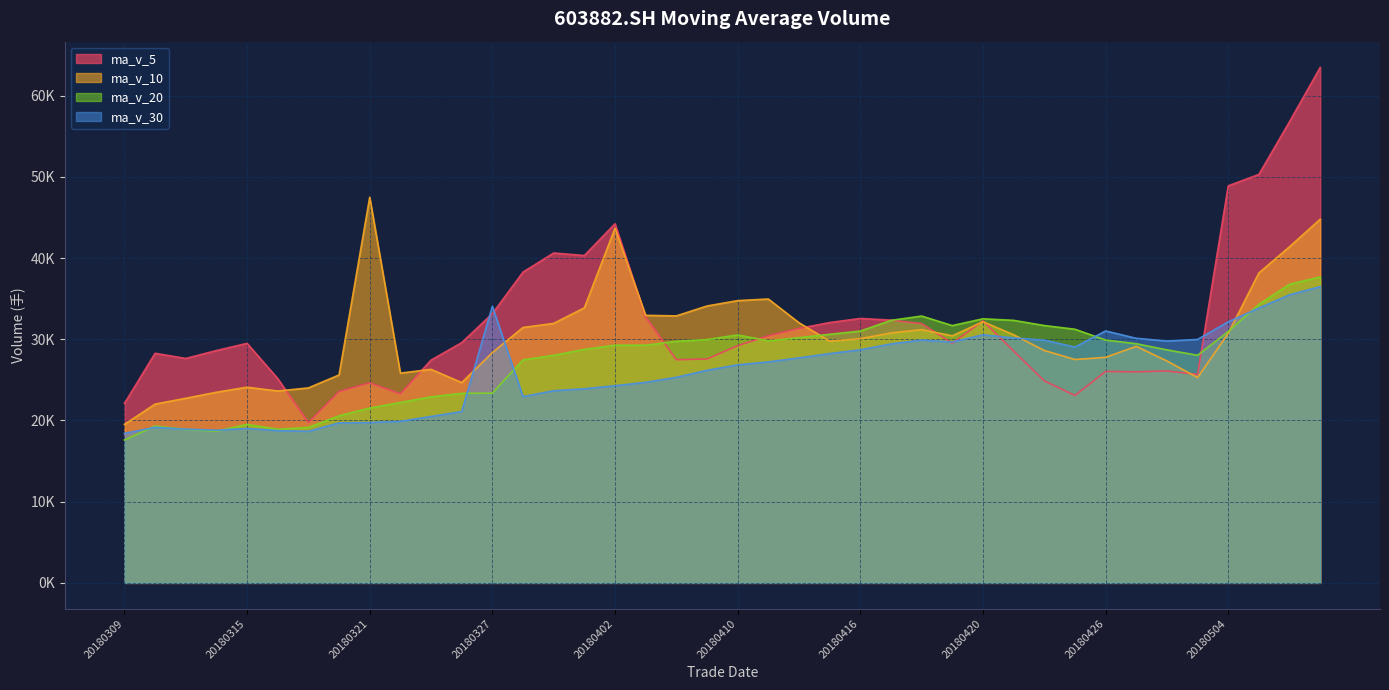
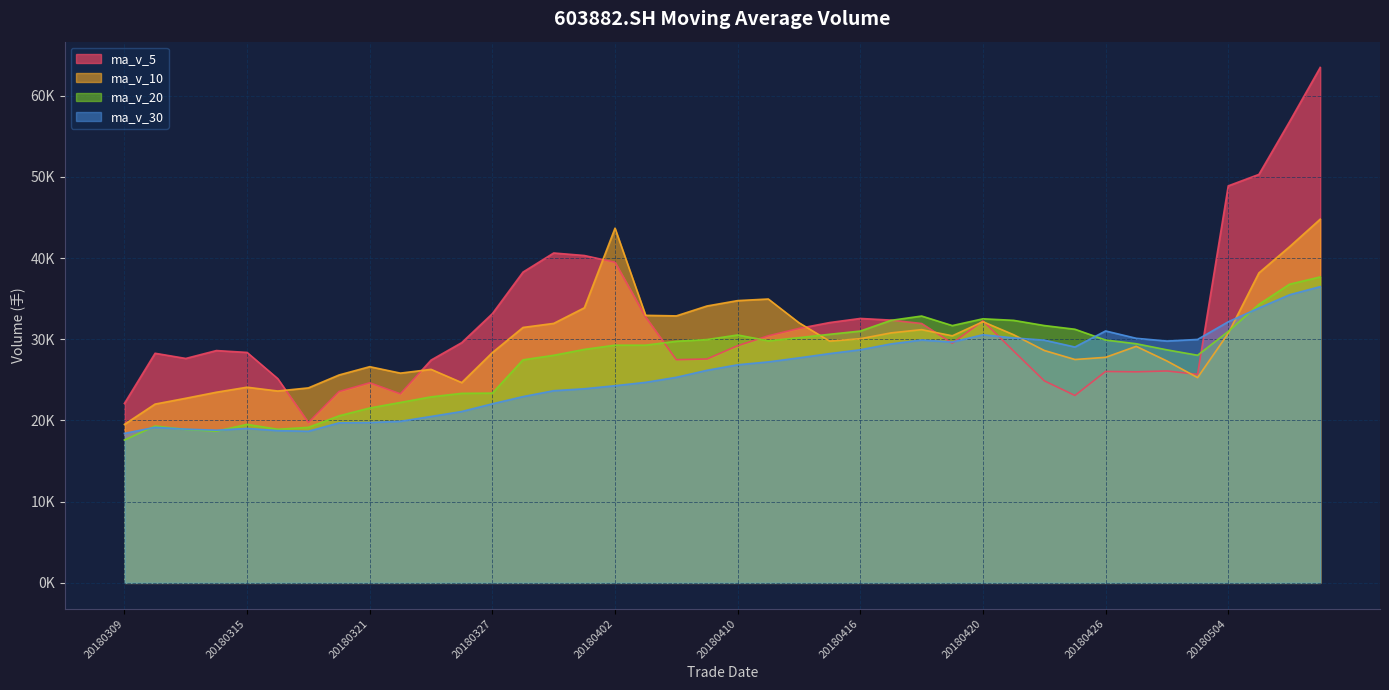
  {
    "ma_v_5": {
      "20180309": 22000,
-     "20180315": 30000,
+     "20180315": 28000,
      "20180321": 25000,
      "20180327": 33000,
-     "20180402": 44000,
+     "20180402": 39000,
      "20180410": 29000,
      "20180416": 33000,
      "20180426": 26000,
      "20180504": 49000
    },
    "ma_v_10": {
      "20180309": 20000,
      "20180315": 24000,
-     "20180321": 47000,
+     "20180321": 27000,
      "20180327": 28000,
      "20180402": 44000,
      "20180410": 35000,
      "20180416": 30000,
      "20180426": 28000
    },
    "ma_v_20": {
      "20180309": 18000,
      "20180315": 20000,
      "20180321": 22000,
      "20180327": 23000,
      "20180402": 29000,
      "20180410": 31000,
      "20180416": 31000,
      "20180426": 30000
    },
    "ma_v_30": {
      "20180309": 18000,
      "20180315": 19000,
      "20180321": 20000,
-     "20180327": 34000,
+     "20180327": 22000,
      "20180402": 24000,
      "20180410": 27000,
      "20180416": 29000,
      "20180420": 31000,
      "20180426": 31000,
      "20180504": 32000
    }
  }
